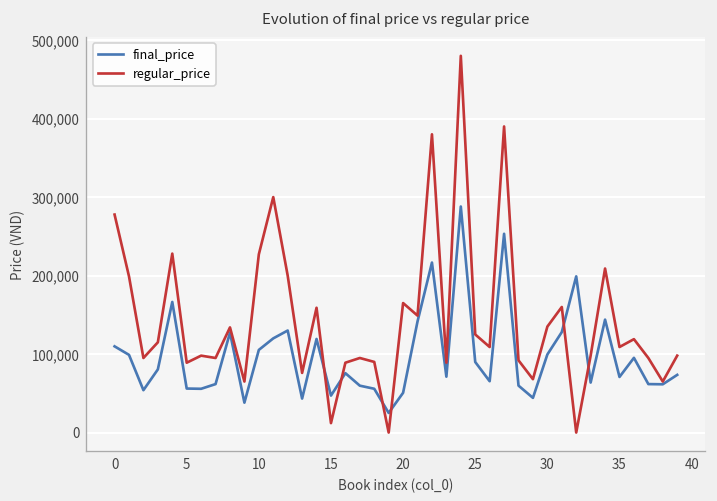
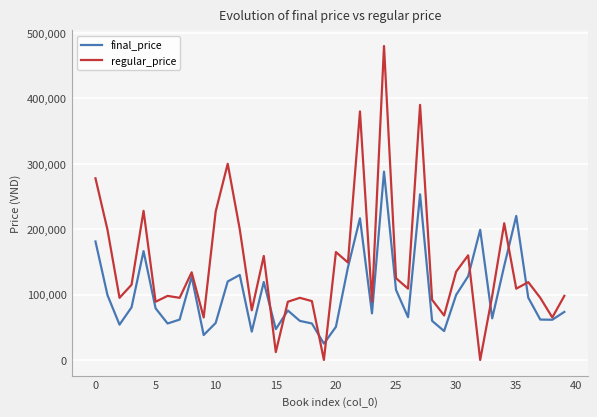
  {
    "final_price": {
-     "0": "110,000",
-     "5": "60,000",
-     "10": "110,000",
+     "0": "180,000",
+     "5": "80,000",
+     "10": "60,000",
      "15": "50,000",
      "20": "50,000",
-     "25": "90,000",
+     "25": "110,000",
      "30": "100,000",
-     "35": "70,000"
+     "35": "220,000"
    },
    "regular_price": {
      "0": "280,000",
      "5": "90,000",
      "10": "230,000",
      "15": "10,000",
      "20": "170,000",
      "25": "130,000",
      "30": "140,000",
      "35": "110,000"
    }
  }
